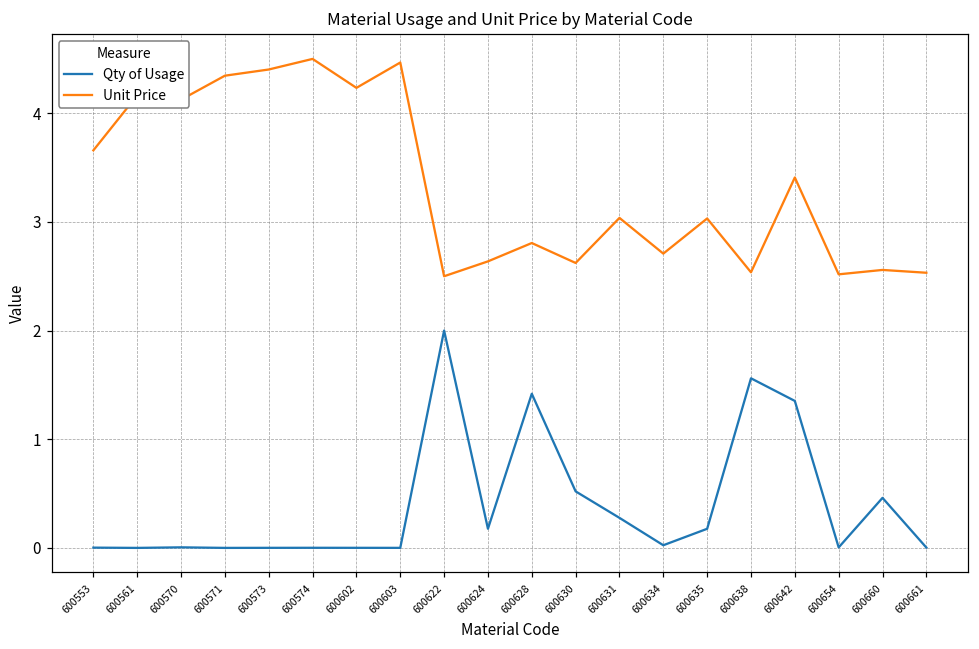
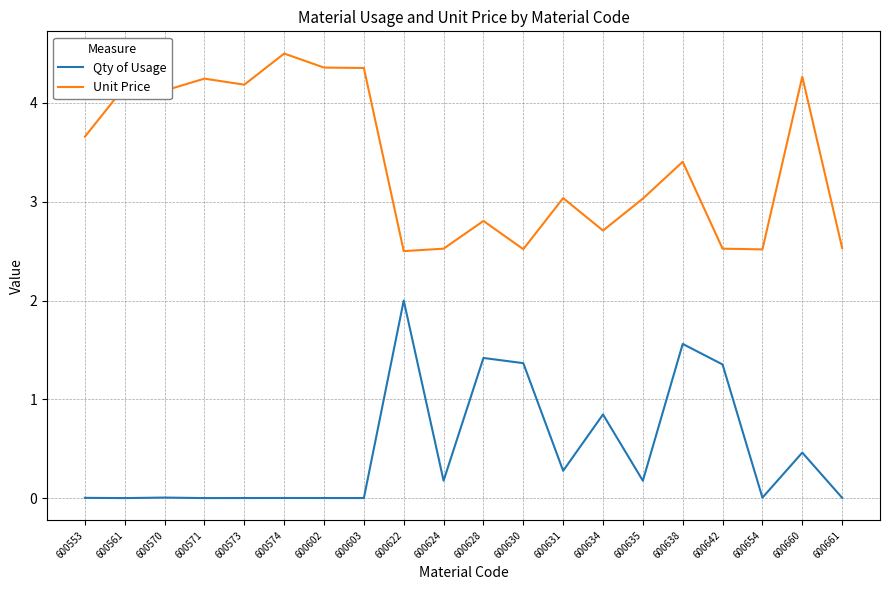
  {
    "Qty of Usage": {
      "600553": 0.0,
      "600561": 0.0,
      "600570": 0.0,
      "600571": 0.0,
      "600573": 0.0,
      "600574": 0.0,
      "600602": 0.0,
      "600603": 0.0,
      "600622": 2.0,
      "600624": 0.2,
      "600628": 1.4,
-     "600630": 0.5,
+     "600630": 1.4,
      "600631": 0.3,
-     "600634": 0.0,
+     "600634": 0.8,
      "600635": 0.2,
      "600638": 1.6,
      "600642": 1.4,
      "600654": 0.0,
      "600660": 0.5,
      "600661": 0.0
    },
    "Unit Price": {
      "600553": 3.7,
-     "600571": 4.3,
-     "600573": 4.4,
+     "600571": 4.2,
+     "600573": 4.2,
      "600574": 4.5,
-     "600602": 4.2,
-     "600603": 4.5,
+     "600602": 4.4,
+     "600603": 4.4,
      "600622": 2.5,
-     "600624": 2.6,
+     "600624": 2.5,
      "600628": 2.8,
-     "600630": 2.6,
+     "600630": 2.5,
      "600631": 3.0,
      "600634": 2.7,
      "600635": 3.0,
-     "600638": 2.5,
-     "600642": 3.4,
+     "600638": 3.4,
+     "600642": 2.5,
      "600654": 2.5,
-     "600660": 2.6,
+     "600660": 4.3,
      "600661": 2.5
    }
  }
